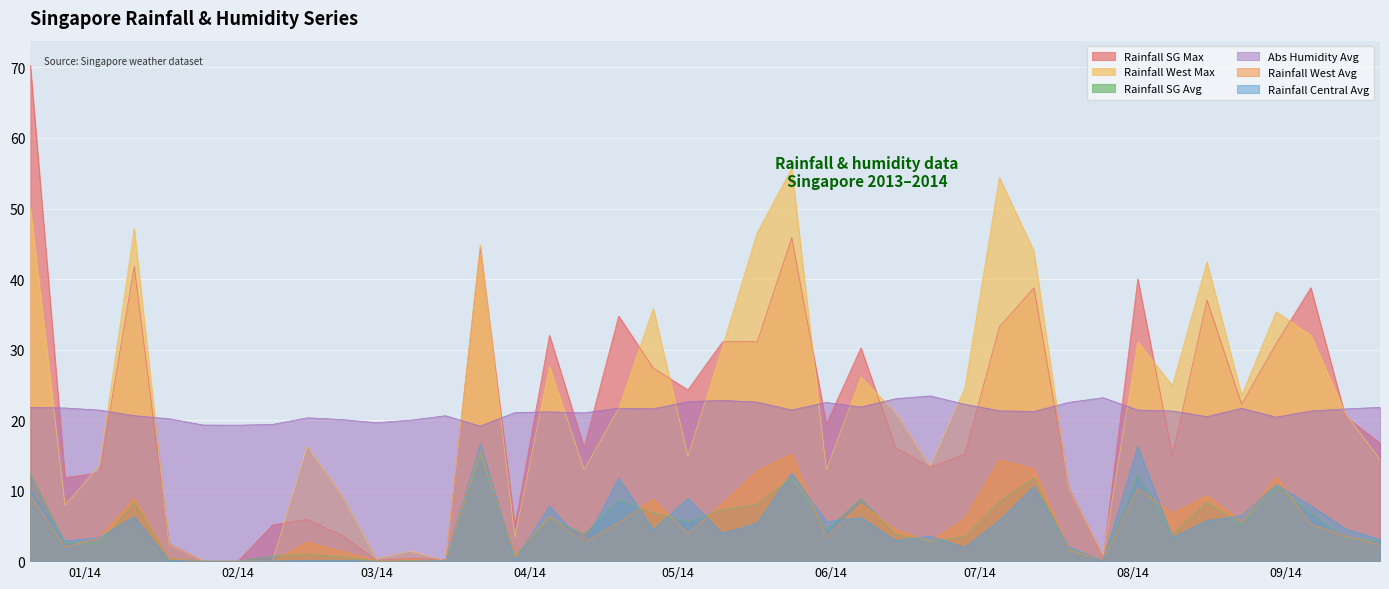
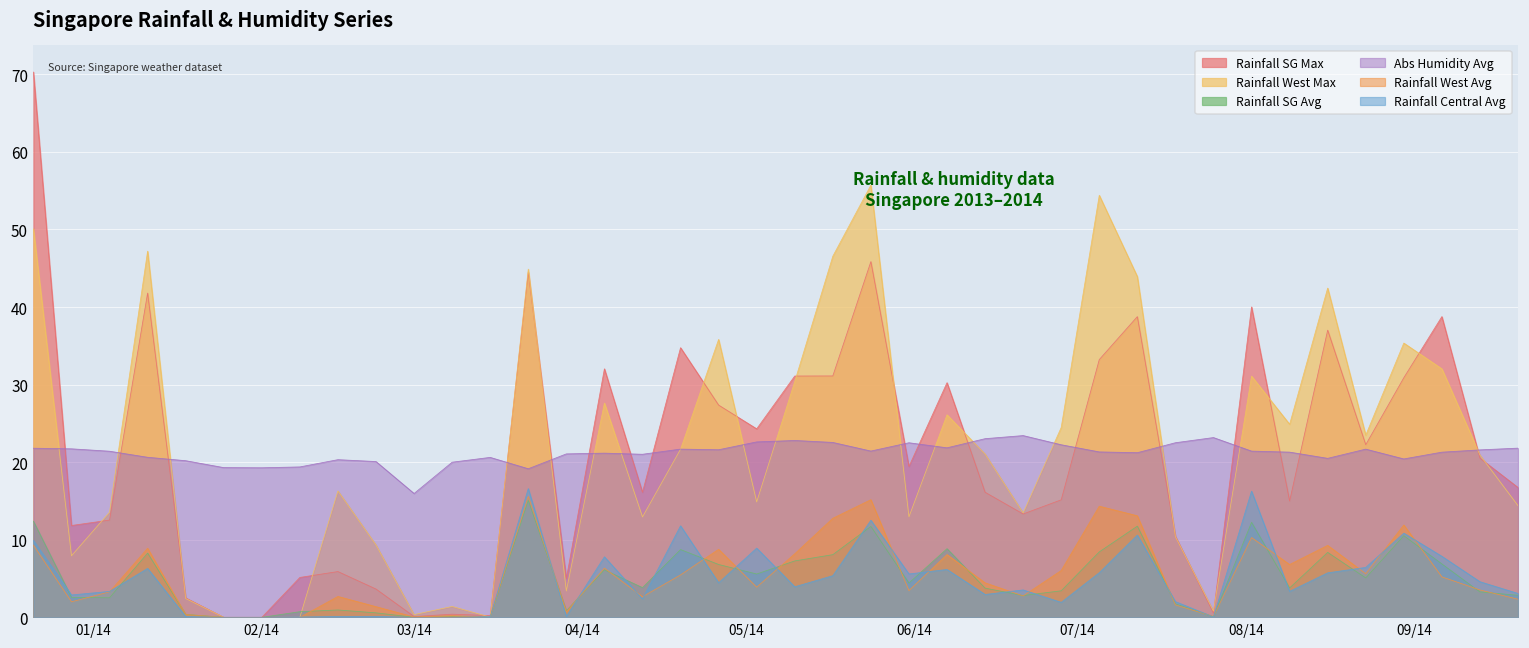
  {
    "Abs Humidity Avg": {
      "02/14": 19,
-     "03/14": 20
+     "03/14": 16
    }
  }
